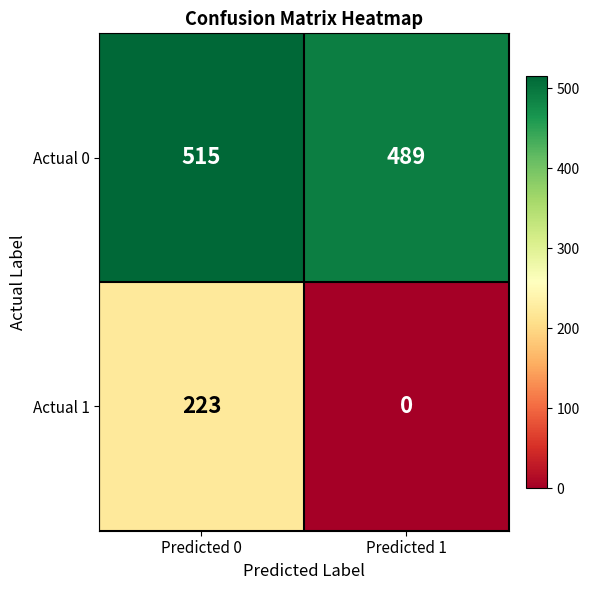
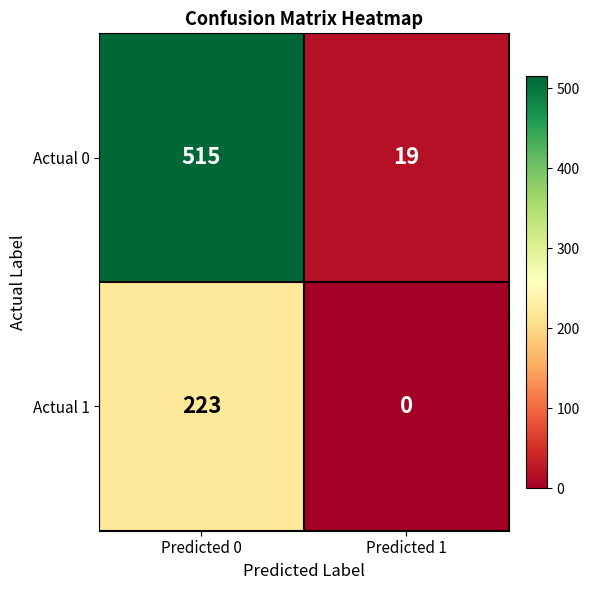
  {
    "Actual 0": {
      "Predicted 0": 515,
-     "Predicted 1": 489
+     "Predicted 1": 19
    },
    "Actual 1": {
      "Predicted 0": 223,
      "Predicted 1": 0
    }
  }
